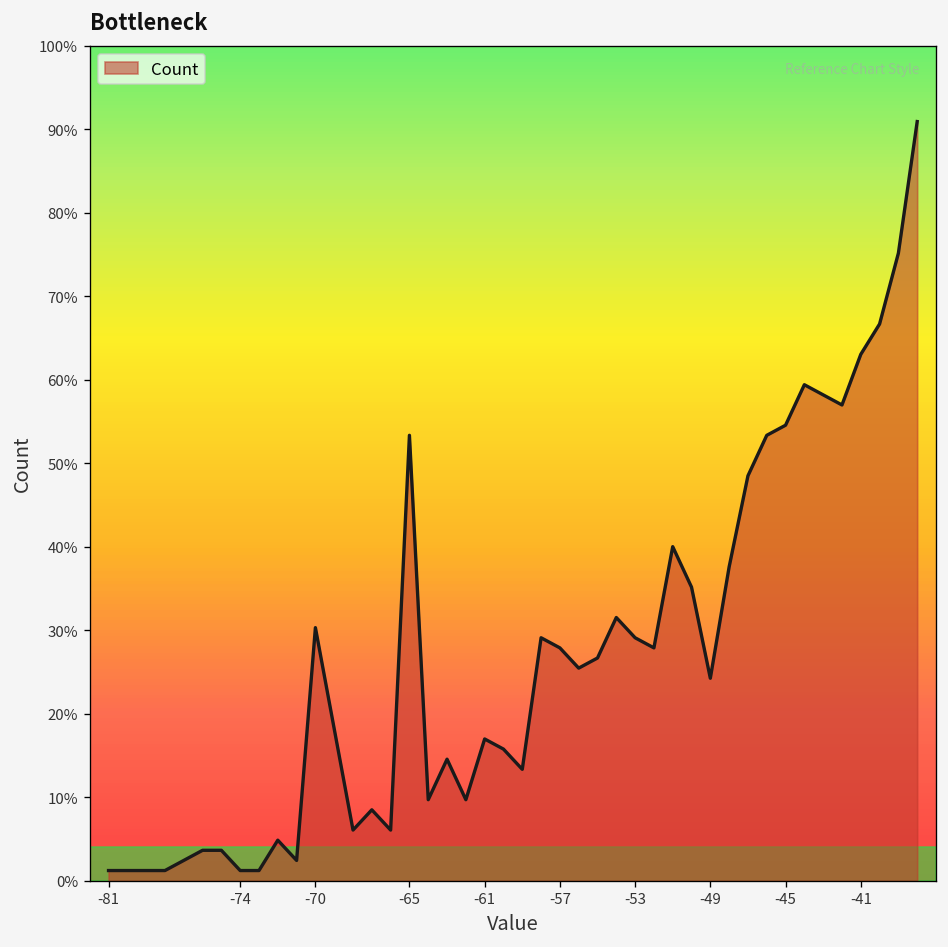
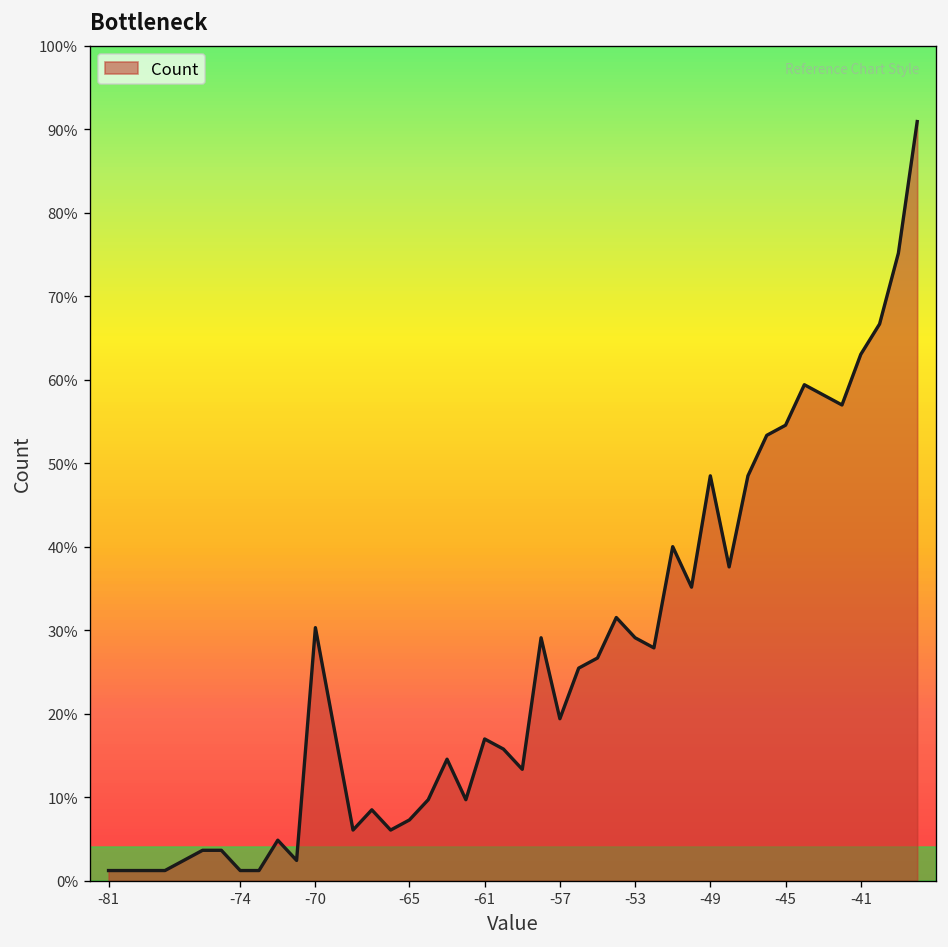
  {
    "-70": "30%",
-   "-65": "53%",
+   "-65": "7%",
    "-61": "17%",
-   "-57": "28%",
+   "-57": "19%",
    "-53": "29%",
-   "-49": "24%",
+   "-49": "48%",
    "-45": "55%",
    "-41": "63%"
  }
